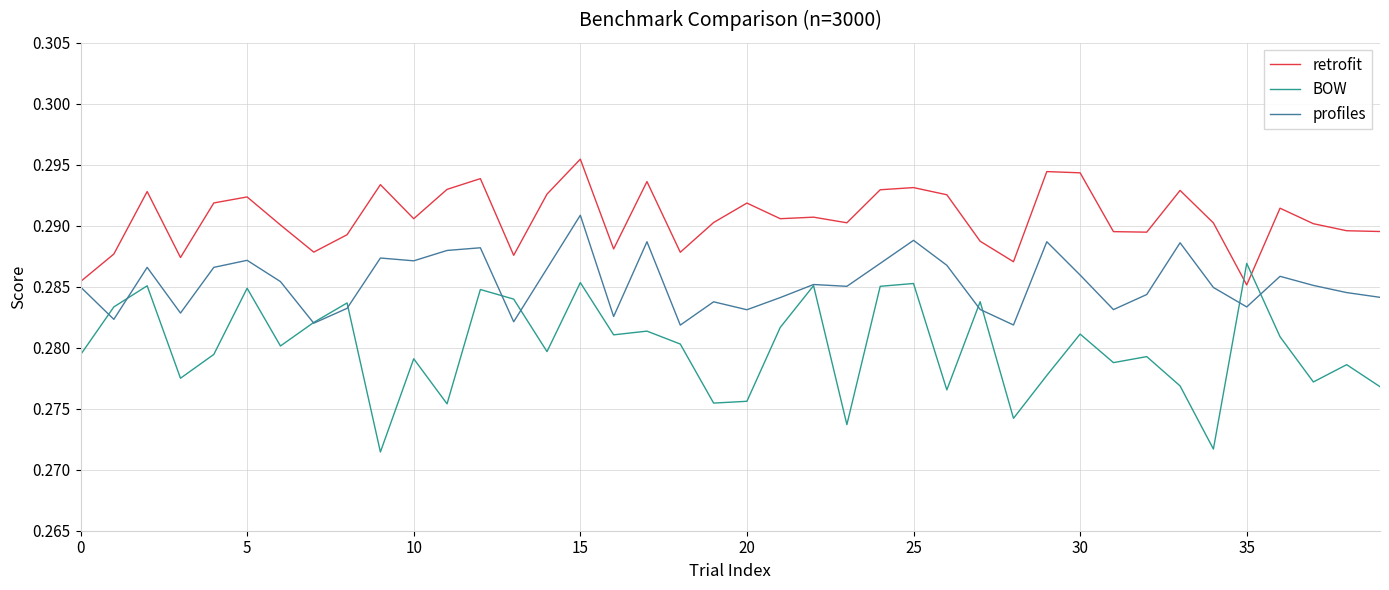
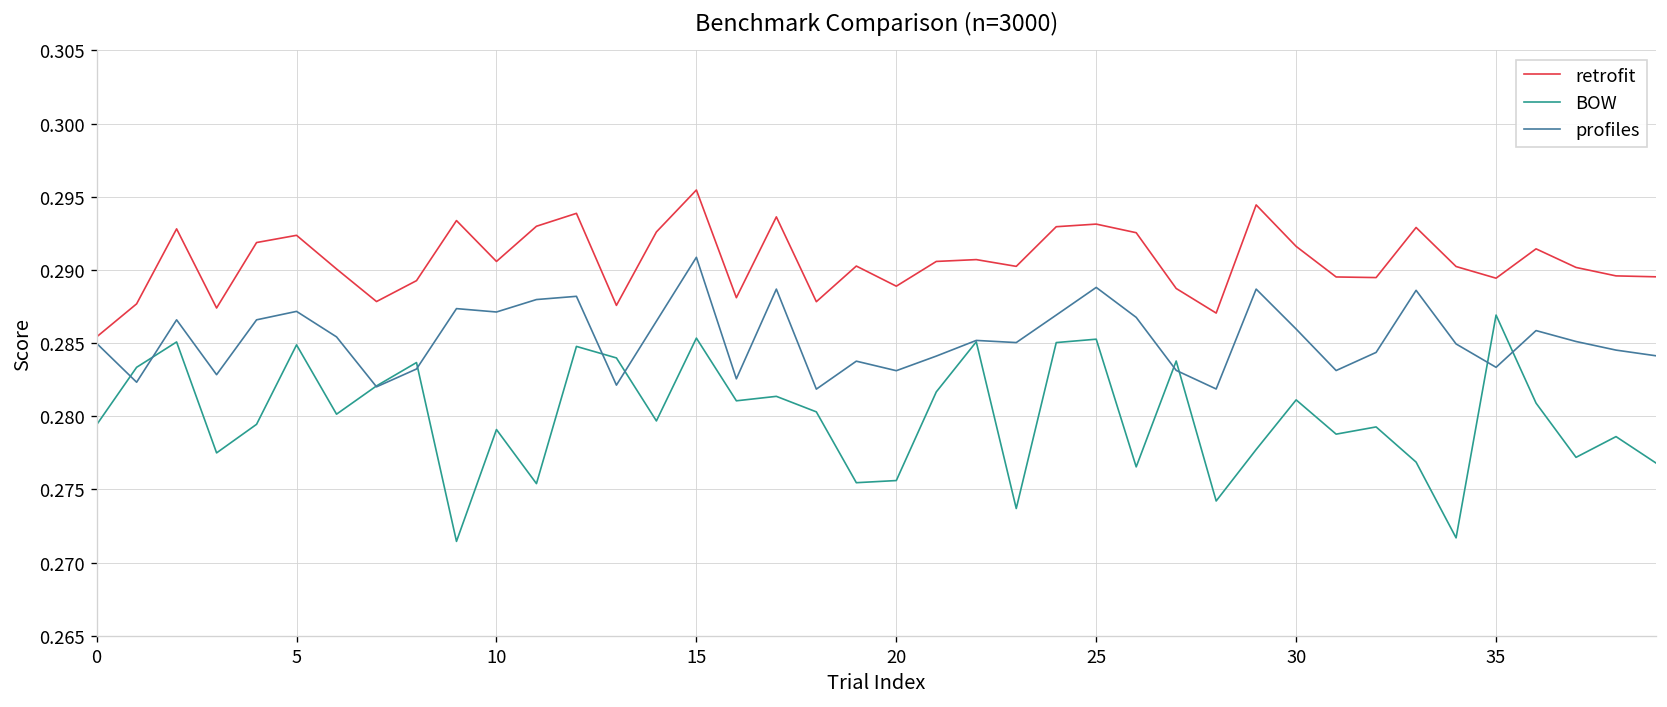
  {
    "retrofit": {
      "0": 0.2854,
      "5": 0.2924,
      "10": 0.2906,
      "15": 0.2955,
-     "20": 0.2919,
+     "20": 0.2889,
      "25": 0.2931,
-     "30": 0.2943,
-     "35": 0.2852
+     "30": 0.2916,
+     "35": 0.2894
    }
  }
